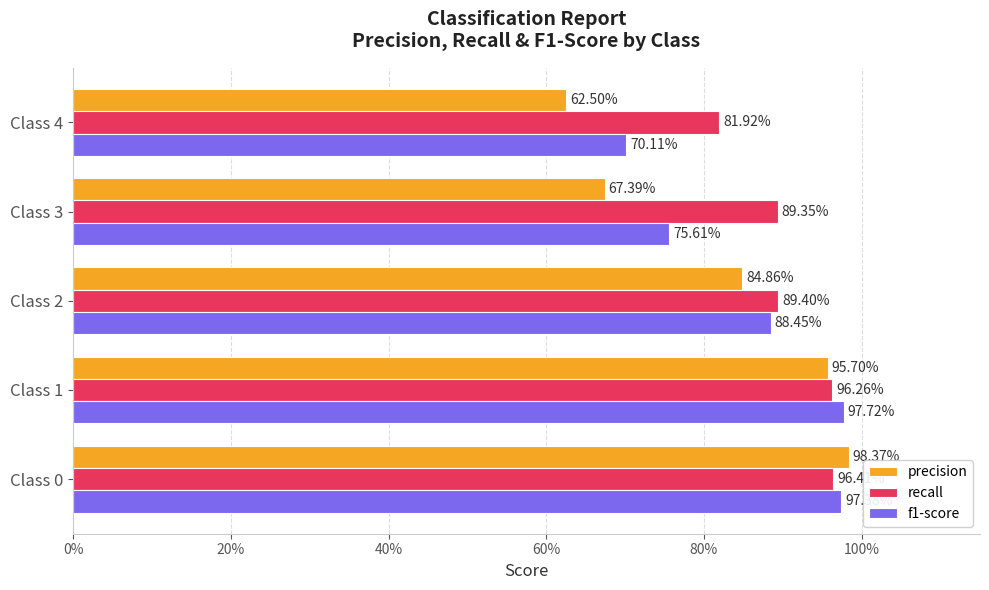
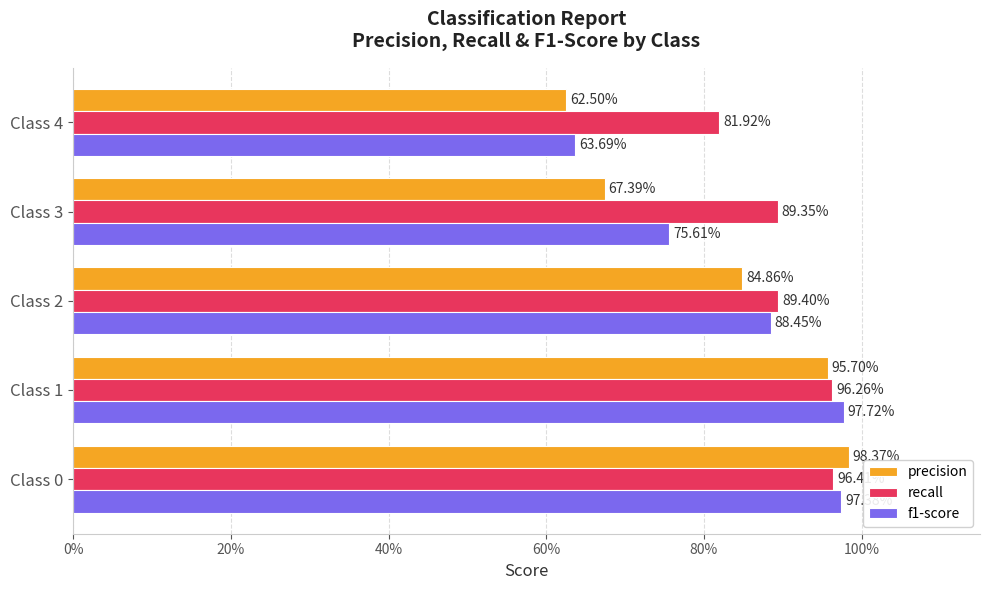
  {
    "precision": {
      "Class 4": "62.50%",
      "Class 3": "67.39%",
      "Class 2": "84.86%",
      "Class 1": "95.70%"
    },
    "recall": {
      "Class 4": "81.92%",
      "Class 3": "89.35%",
      "Class 2": "89.40%",
      "Class 1": "96.26%"
    },
    "f1-score": {
-     "Class 4": "70.11%",
+     "Class 4": "63.69%",
      "Class 3": "75.61%",
      "Class 2": "88.45%",
      "Class 1": "97.72%"
    }
  }
